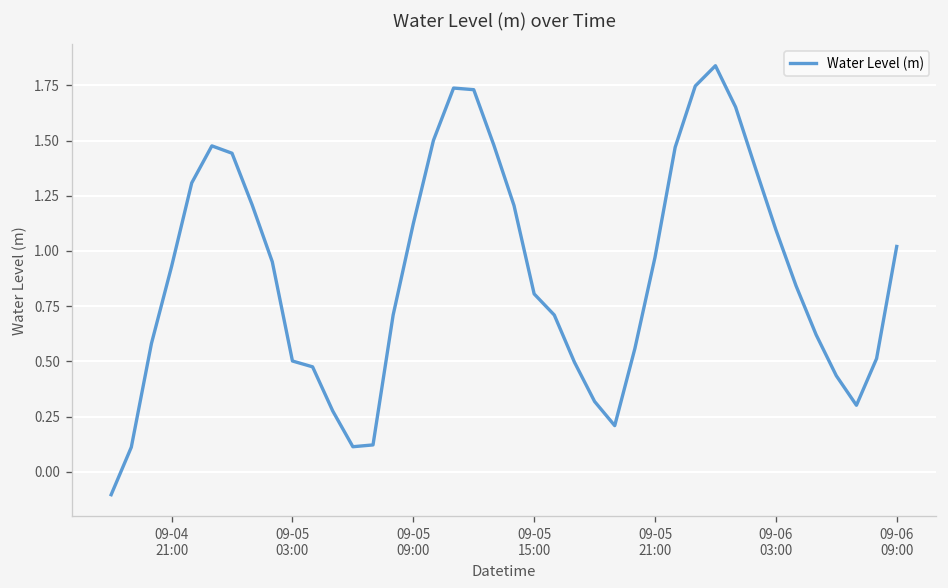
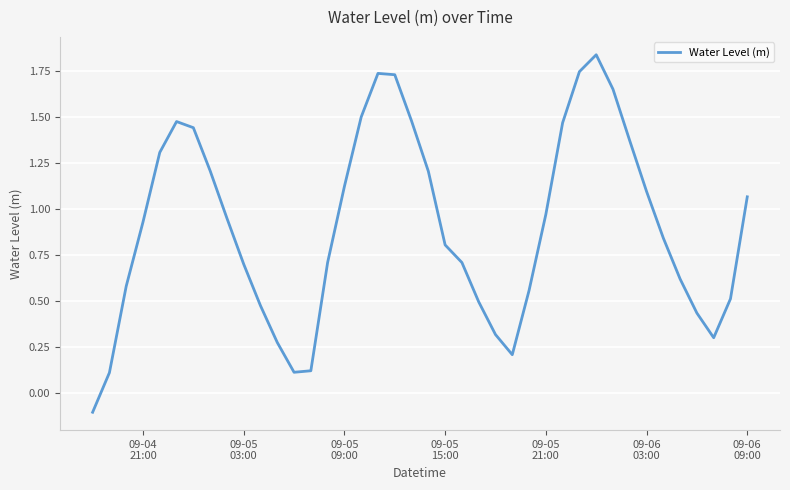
  {
    "09-04 21:00": 0.93,
-   "09-05 03:00": 0.50,
+   "09-05 03:00": 0.70,
    "09-05 09:00": 1.12,
    "09-05 15:00": 0.81,
    "09-05 21:00": 0.97,
    "09-06 03:00": 1.10,
-   "09-06 09:00": 1.02
+   "09-06 09:00": 1.07
  }
